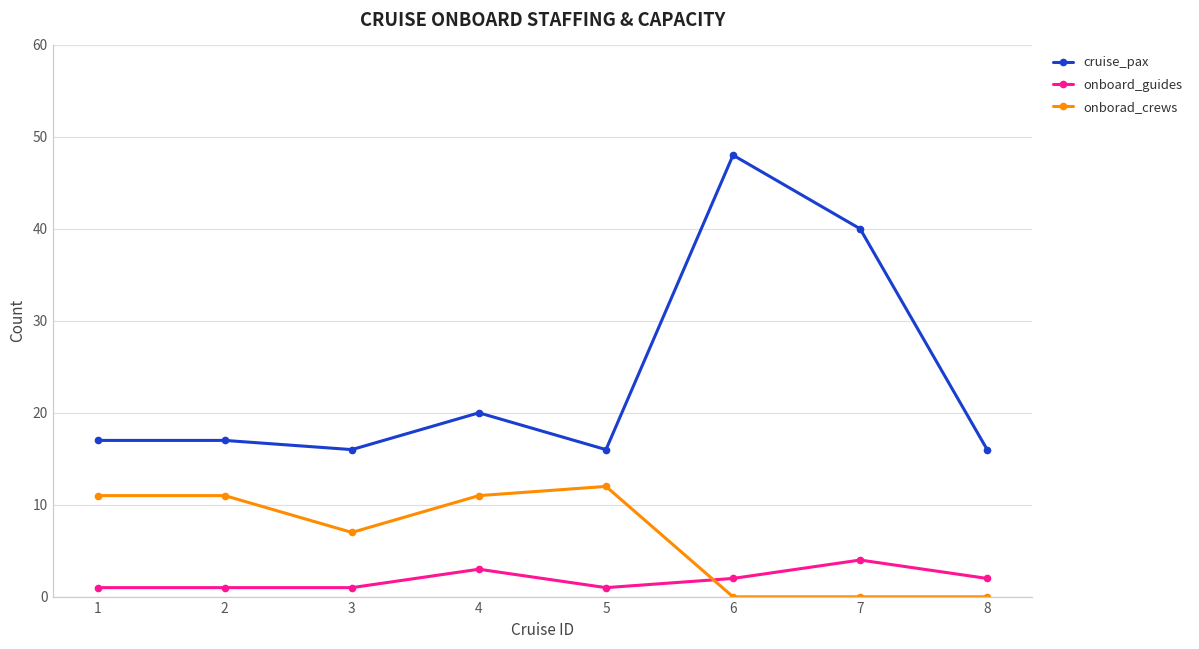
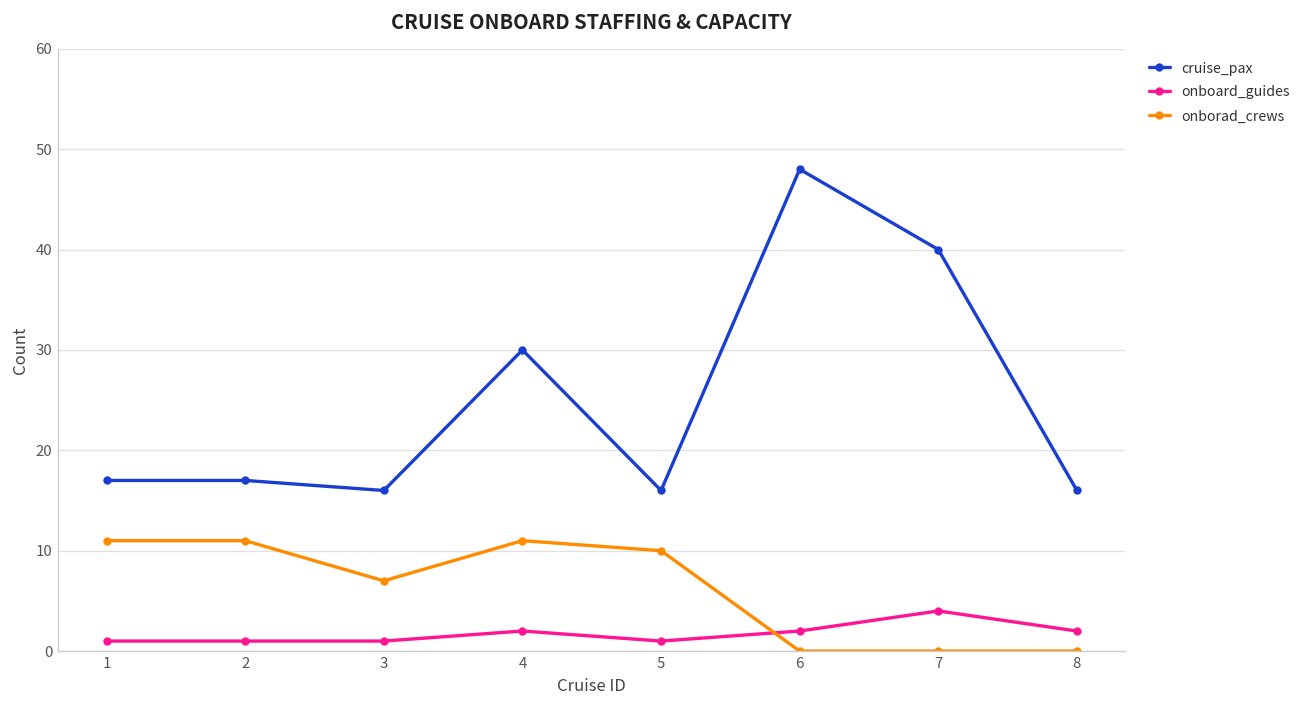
  {
    "cruise_pax": {
      "1": 17,
      "2": 17,
      "3": 16,
-     "4": 20,
+     "4": 30,
      "5": 16,
      "6": 48,
      "7": 40,
      "8": 16
    },
    "onboard_guides": {
      "1": 1,
      "2": 1,
      "3": 1,
-     "4": 3,
+     "4": 2,
      "5": 1,
      "6": 2,
      "7": 4,
      "8": 2
    },
    "onborad_crews": {
      "1": 11,
      "2": 11,
      "3": 7,
      "4": 11,
-     "5": 12,
+     "5": 10,
      "6": 0,
      "7": 0,
      "8": 0
    }
  }
